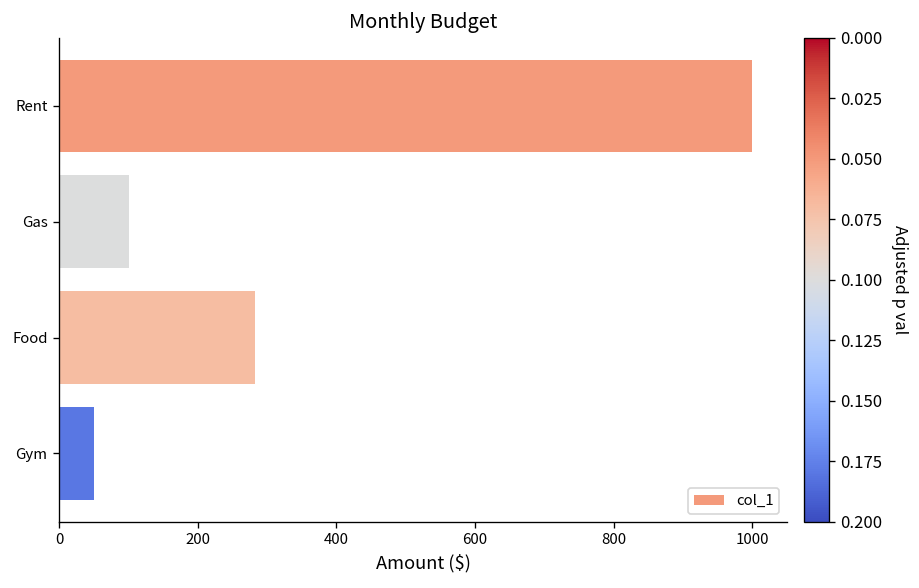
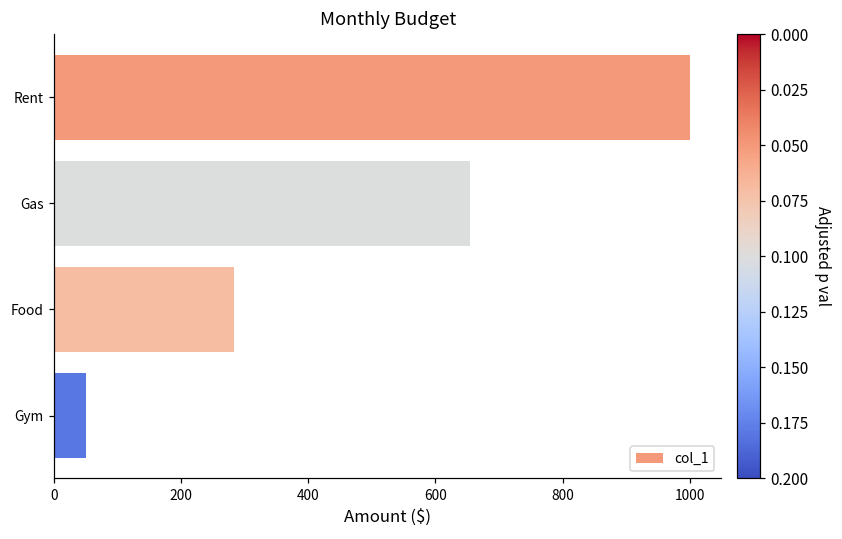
  {
    "Rent": 1000,
-   "Gas": 100,
+   "Gas": 660,
    "Food": 280,
    "Gym": 50
  }
